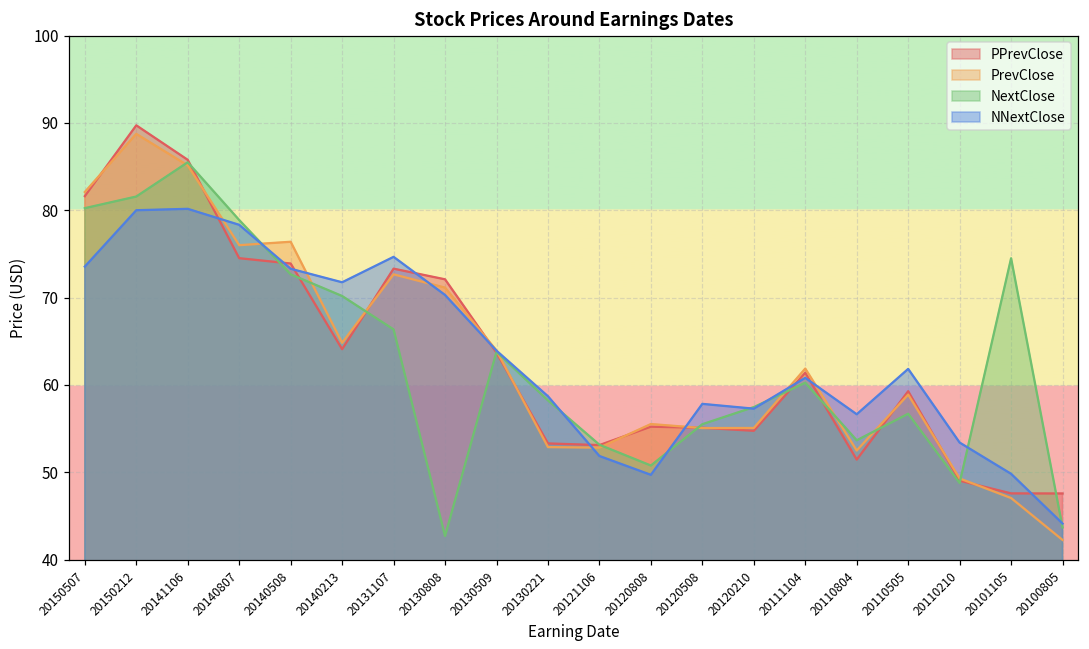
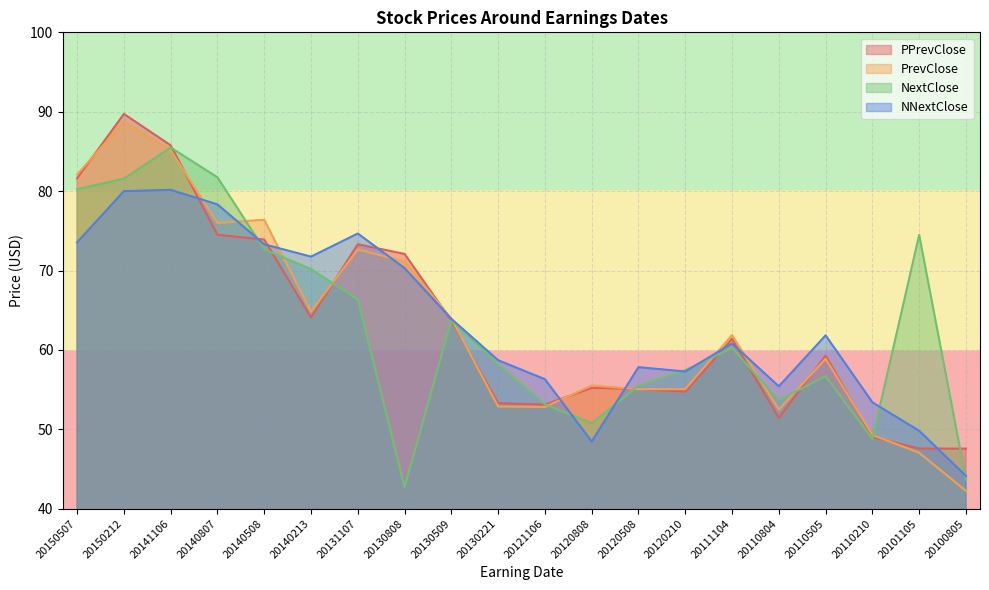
  {
    "NextClose": {
      "20150507": 80,
      "20150212": 82,
-     "20140807": 79,
+     "20140807": 82,
      "20140508": 73,
      "20140213": 70,
      "20131107": 66,
      "20130808": 43,
      "20130221": 58,
      "20120808": 51,
      "20120508": 56,
      "20111104": 60,
      "20110804": 54,
      "20110505": 57,
      "20101105": 75,
      "20100805": 44
    },
    "NNextClose": {
      "20150507": 74,
      "20150212": 80,
      "20141106": 80,
      "20140807": 78,
      "20140508": 73,
      "20140213": 72,
      "20131107": 75,
      "20130808": 70,
      "20130221": 59,
-     "20121106": 52,
-     "20120808": 50,
+     "20121106": 56,
+     "20120808": 48,
      "20120508": 58,
      "20111104": 61,
-     "20110804": 57,
+     "20110804": 55,
      "20110505": 62,
      "20110210": 53,
      "20101105": 50,
      "20100805": 44
    }
  }
